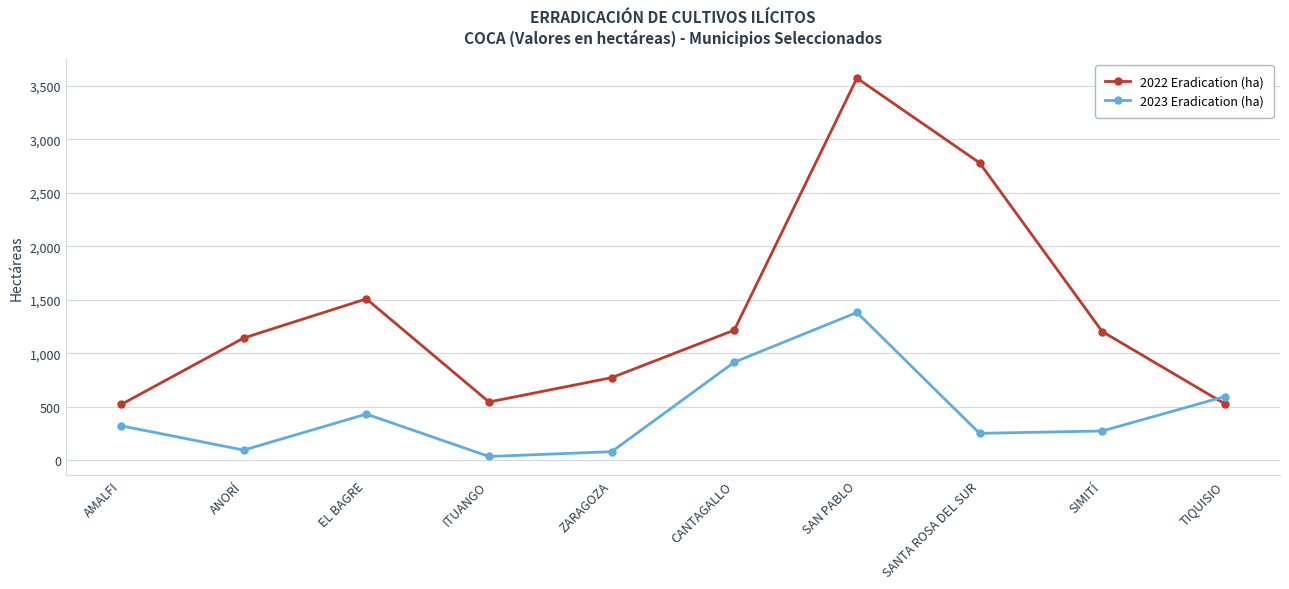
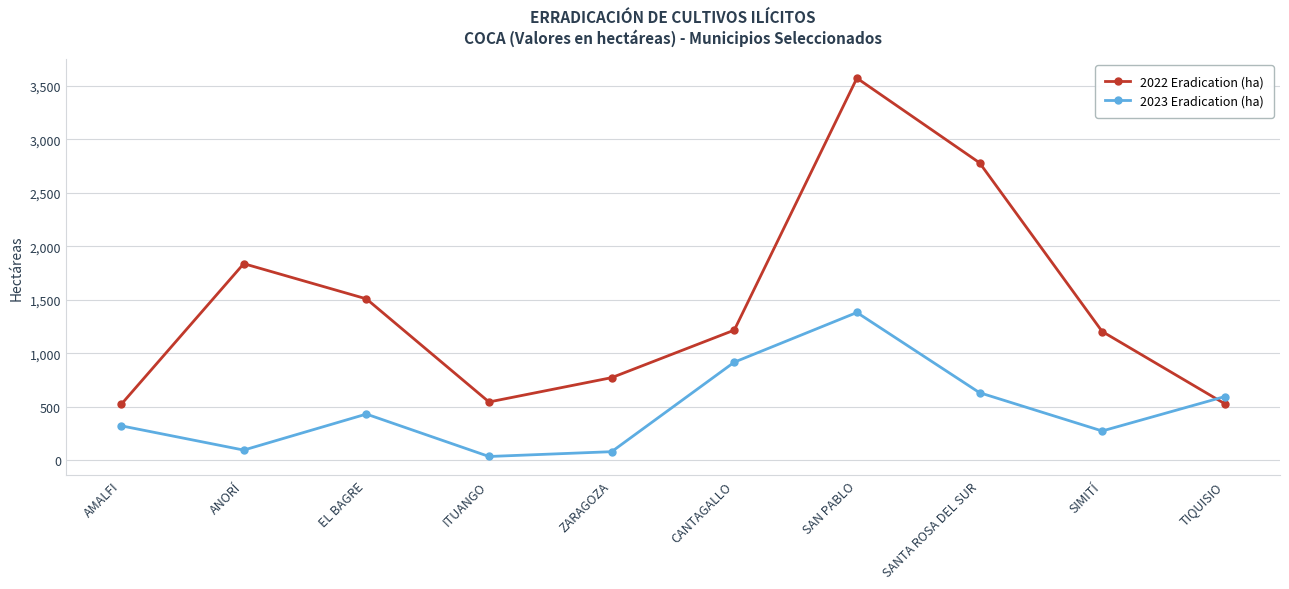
  {
    "2022 Eradication (ha)": {
      "AMALFI": "520",
-     "ANORÍ": "1,140",
+     "ANORÍ": "1,840",
      "EL BAGRE": "1,510",
      "ITUANGO": "540",
      "ZARAGOZA": "770",
      "CANTAGALLO": "1,220",
      "SAN PABLO": "3,570",
      "SANTA ROSA DEL SUR": "2,780",
      "SIMITÍ": "1,200",
      "TIQUISIO": "530"
    },
    "2023 Eradication (ha)": {
      "AMALFI": "320",
      "ANORÍ": "90",
      "EL BAGRE": "430",
      "ITUANGO": "30",
      "ZARAGOZA": "80",
      "CANTAGALLO": "920",
      "SAN PABLO": "1,380",
-     "SANTA ROSA DEL SUR": "250",
+     "SANTA ROSA DEL SUR": "630",
      "SIMITÍ": "270",
      "TIQUISIO": "590"
    }
  }
